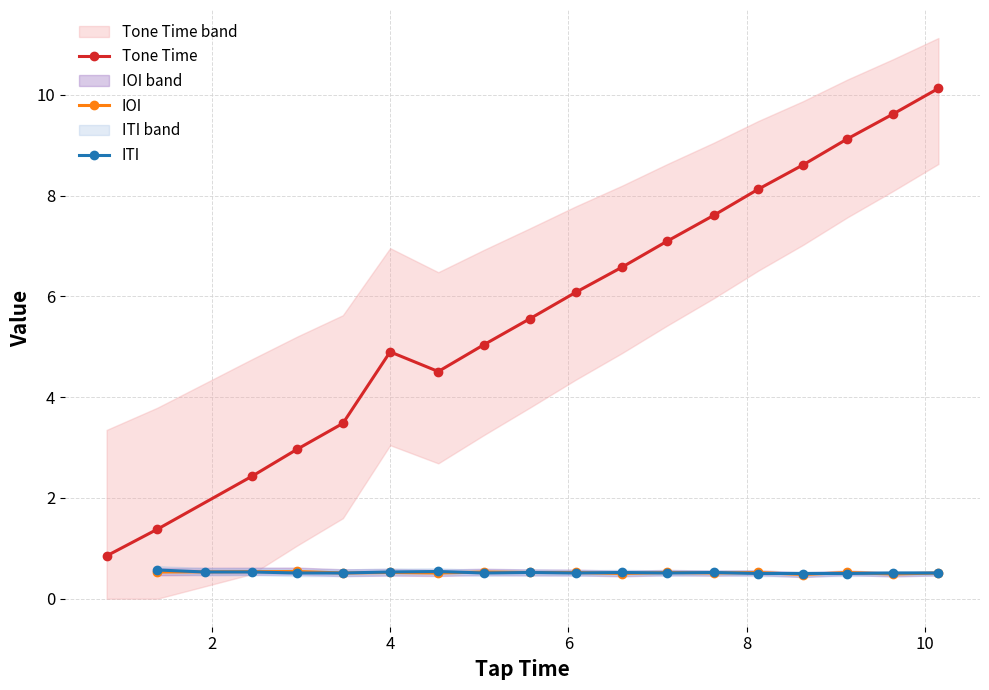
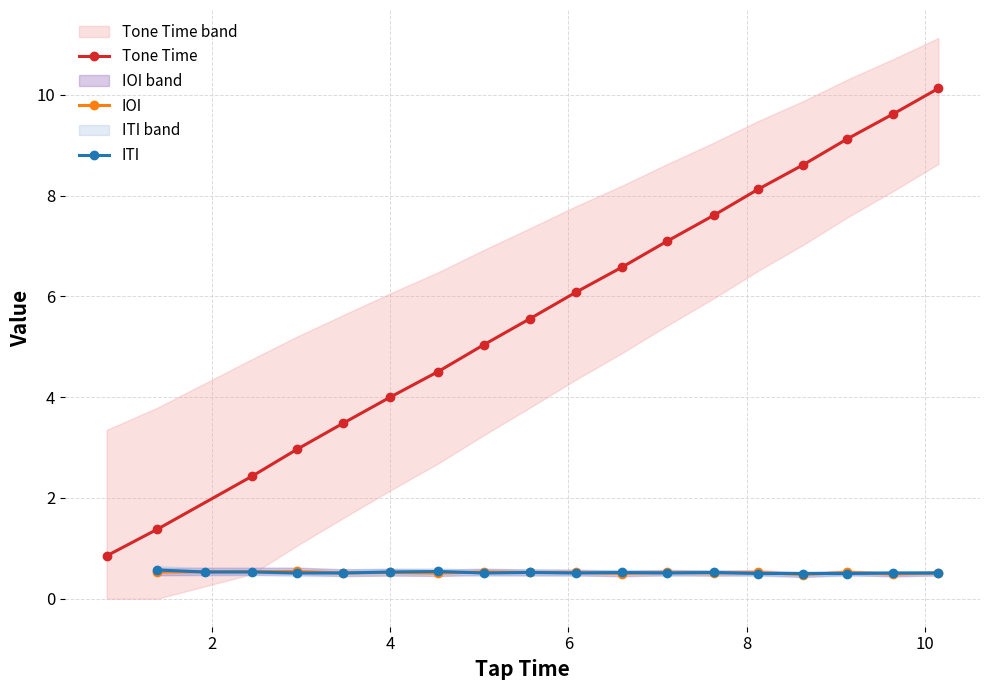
  {
    "Tone Time": {
-     "4": 4.9
+     "4": 4.0
    }
  }
